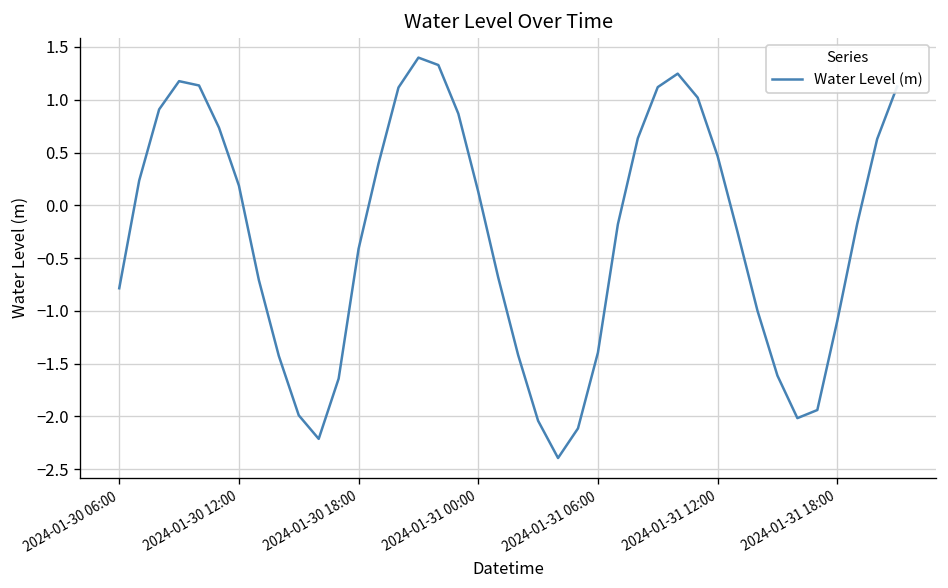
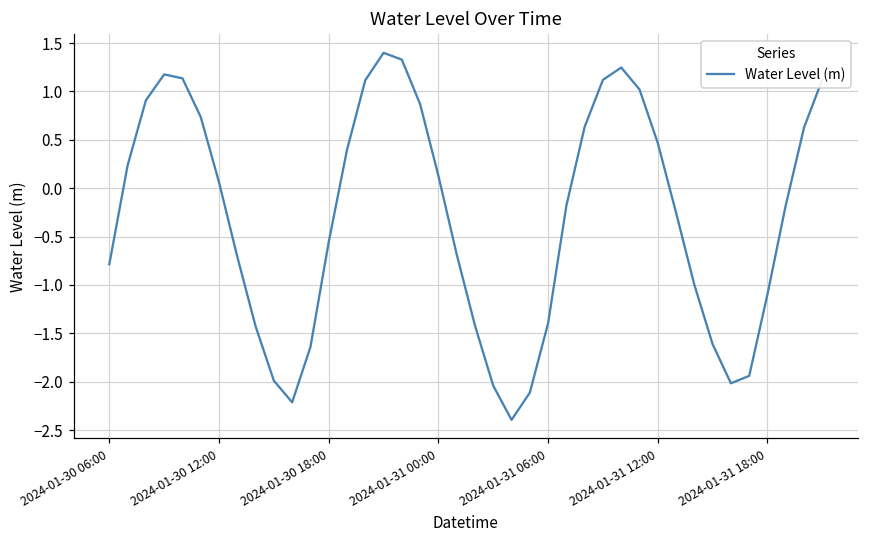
  {
    "2024-01-30 06:00": -0.8,
-   "2024-01-30 12:00": 0.2,
-   "2024-01-30 18:00": -0.4,
+   "2024-01-30 12:00": 0.1,
+   "2024-01-30 18:00": -0.6,
    "2024-01-31 00:00": 0.1,
    "2024-01-31 06:00": -1.4,
    "2024-01-31 12:00": 0.5,
    "2024-01-31 18:00": -1.1
  }
